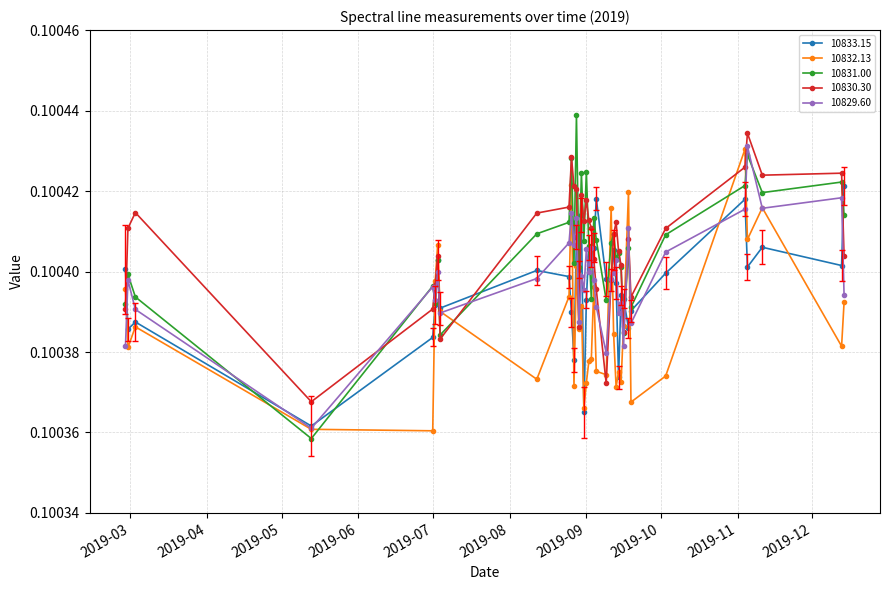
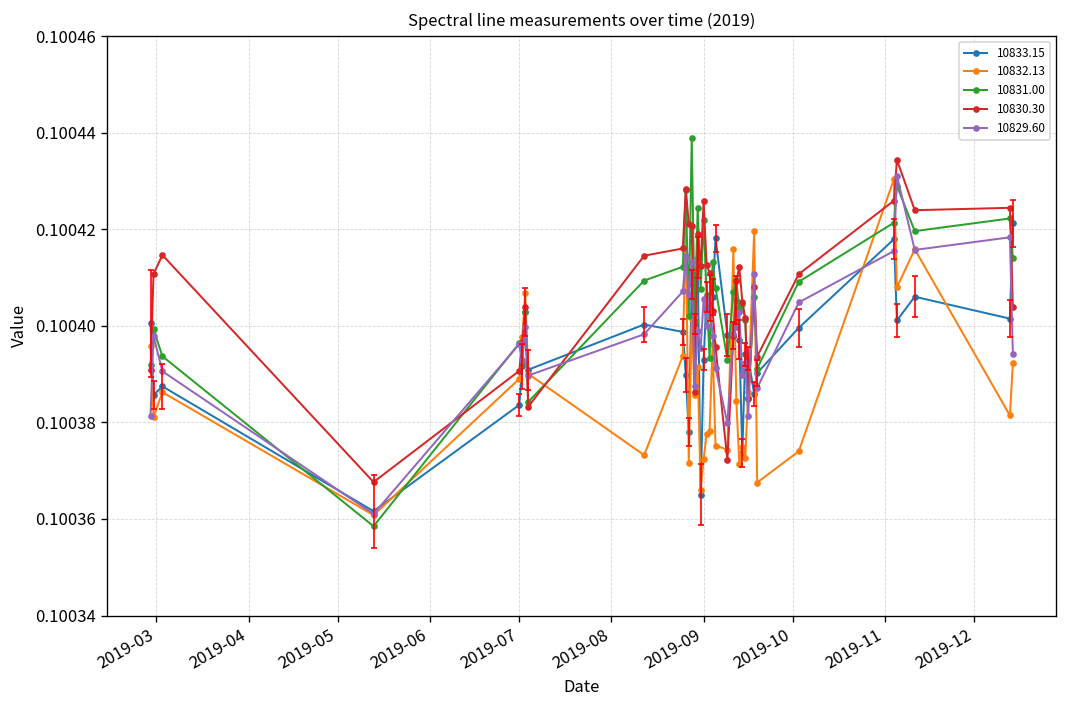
  {
    "10832.13": {
-     "2019-07": 0.100360,
+     "2019-07": 0.100389,
      "2019-09": 0.100372
    },
    "10831.00": {
-     "2019-09": 0.100425
+     "2019-09": 0.100422
    },
    "10830.30": {
      "2019-07": 0.100391,
-     "2019-09": 0.100418
+     "2019-09": 0.100426
    },
    "10829.60": {
      "2019-09": 0.100406
    }
  }
